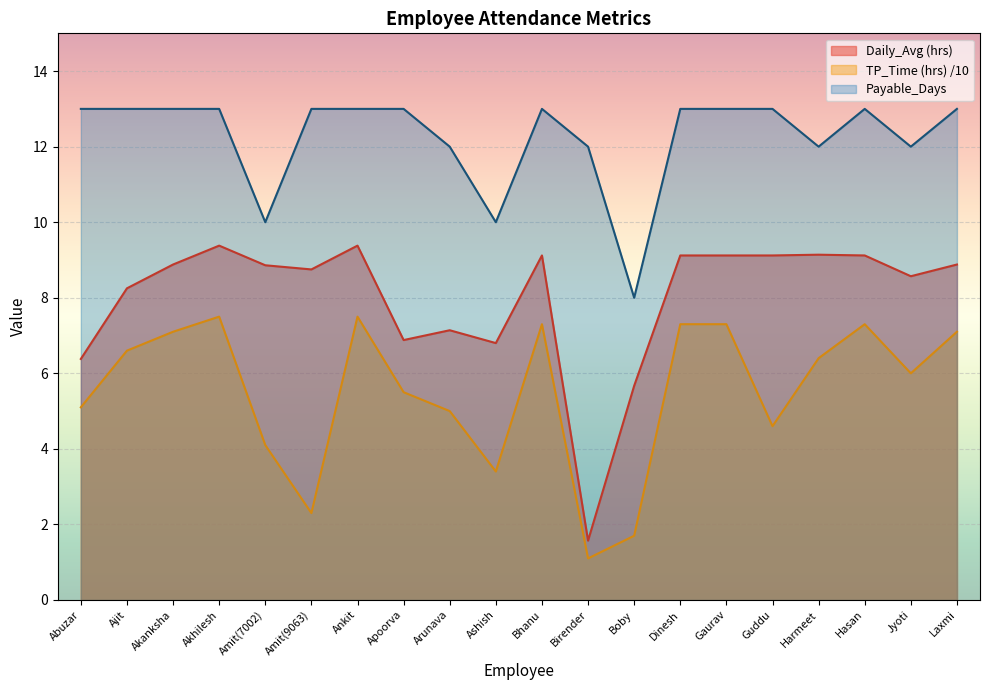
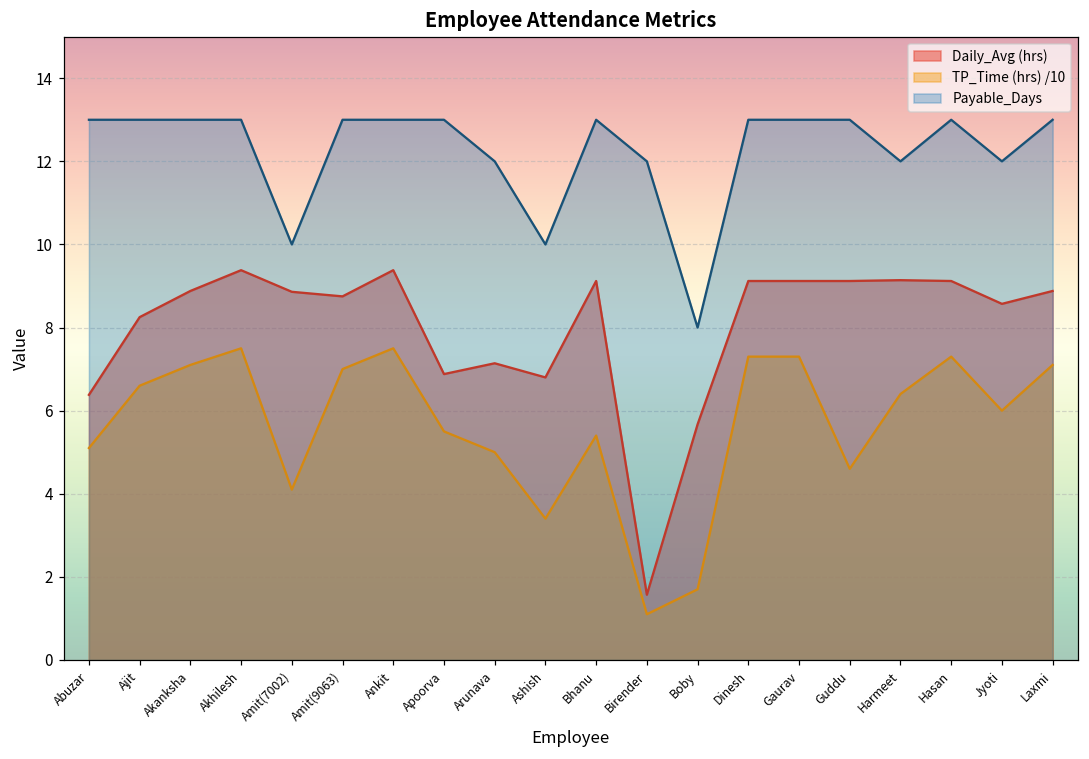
  {
    "Daily_Avg (hrs)": {
      "Abuzar": 6.4,
      "Ajit": 8.3,
      "Akanksha": 8.9,
      "Akhilesh": 9.4,
      "Amit(7002)": 8.9,
      "Amit(9063)": 8.8,
      "Ankit": 9.4,
      "Apoorva": 6.9,
      "Arunava": 7.1,
      "Ashish": 6.8,
      "Bhanu": 9.1,
      "Birender": 1.6,
      "Boby": 5.7,
      "Dinesh": 9.1,
      "Gaurav": 9.1,
      "Guddu": 9.1,
      "Harmeet": 9.1,
      "Hasan": 9.1,
      "Jyoti": 8.6,
      "Laxmi": 8.9
    },
    "TP_Time (hrs) /10": {
      "Abuzar": 5.1,
      "Ajit": 6.6,
      "Akanksha": 7.1,
      "Akhilesh": 7.5,
      "Amit(7002)": 4.1,
-     "Amit(9063)": 2.3,
+     "Amit(9063)": 7.0,
      "Ankit": 7.5,
      "Apoorva": 5.5,
      "Arunava": 5.0,
      "Ashish": 3.4,
-     "Bhanu": 7.3,
+     "Bhanu": 5.4,
      "Birender": 1.1,
      "Boby": 1.7,
      "Dinesh": 7.3,
      "Gaurav": 7.3,
      "Guddu": 4.6,
      "Harmeet": 6.4,
      "Hasan": 7.3,
      "Jyoti": 6.0,
      "Laxmi": 7.1
    },
    "Payable_Days": {
      "Abuzar": 13.0,
      "Ajit": 13.0,
      "Akanksha": 13.0,
      "Akhilesh": 13.0,
      "Amit(7002)": 10.0,
      "Amit(9063)": 13.0,
      "Ankit": 13.0,
      "Apoorva": 13.0,
      "Arunava": 12.0,
      "Ashish": 10.0,
      "Bhanu": 13.0,
      "Birender": 12.0,
      "Boby": 8.0,
      "Dinesh": 13.0,
      "Gaurav": 13.0,
      "Guddu": 13.0,
      "Harmeet": 12.0,
      "Hasan": 13.0,
      "Jyoti": 12.0,
      "Laxmi": 13.0
    }
  }
